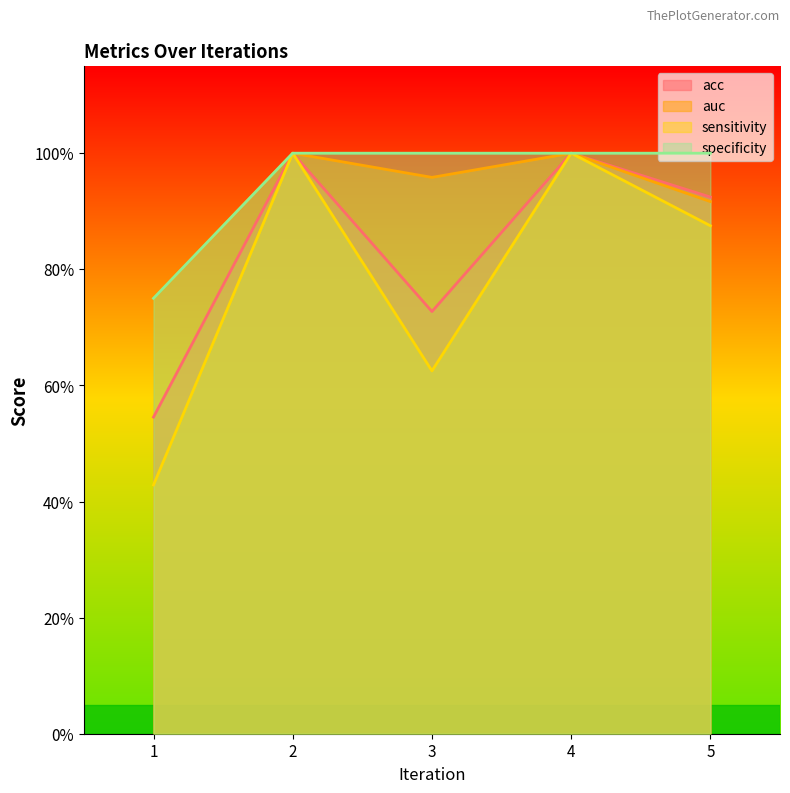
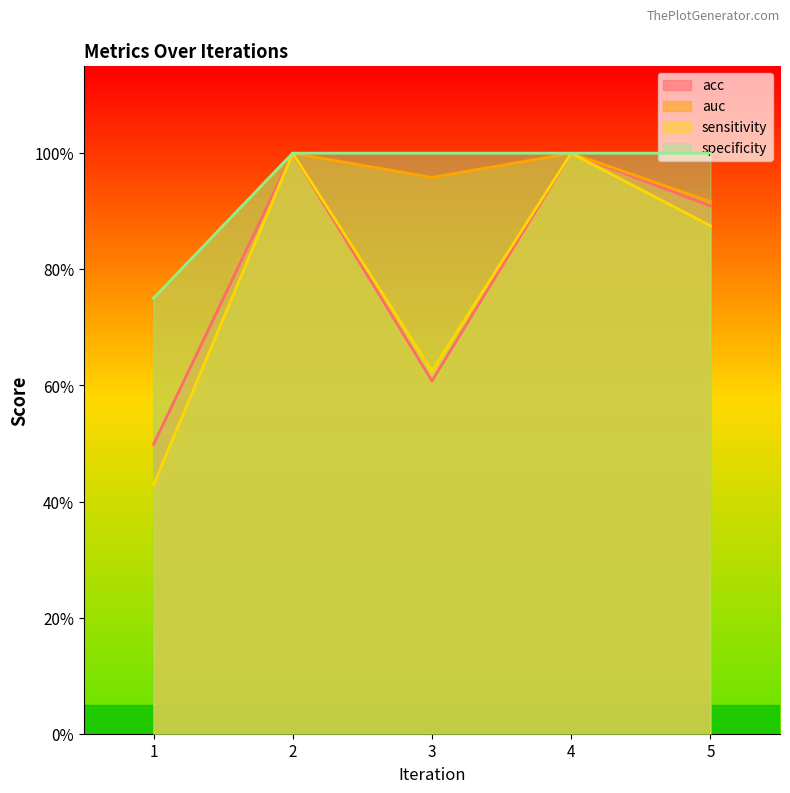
  {
    "acc": {
-     "1": "55%",
-     "3": "73%",
-     "5": "92%"
+     "1": "50%",
+     "3": "61%",
+     "5": "91%"
    },
    "specificity": {
      "3": "100%"
    }
  }
